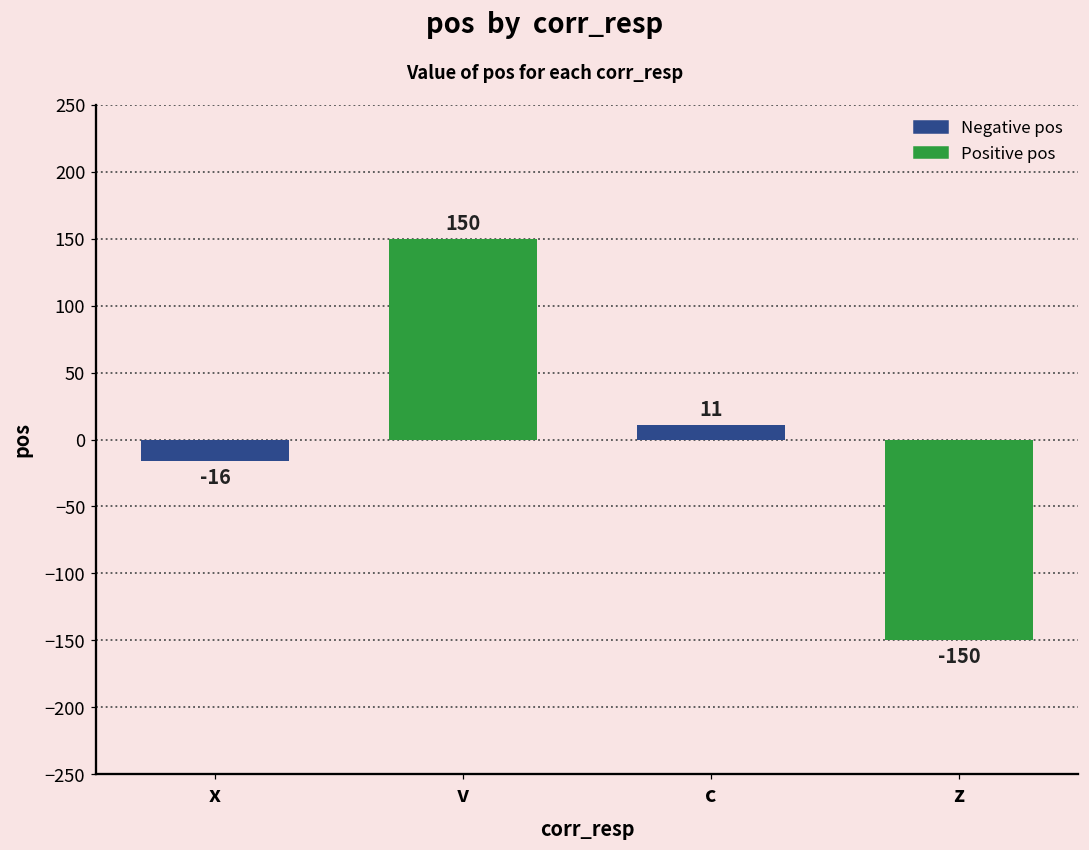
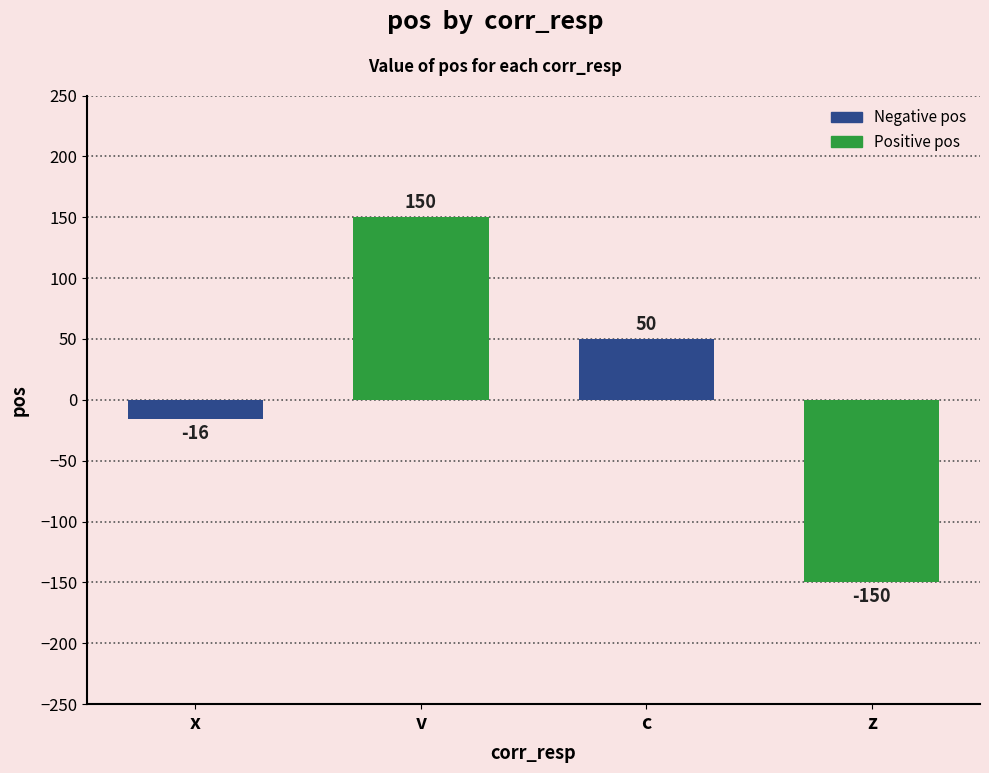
  {
    "x": -16,
    "v": 150,
-   "c": 11,
+   "c": 50,
    "z": -150
  }
